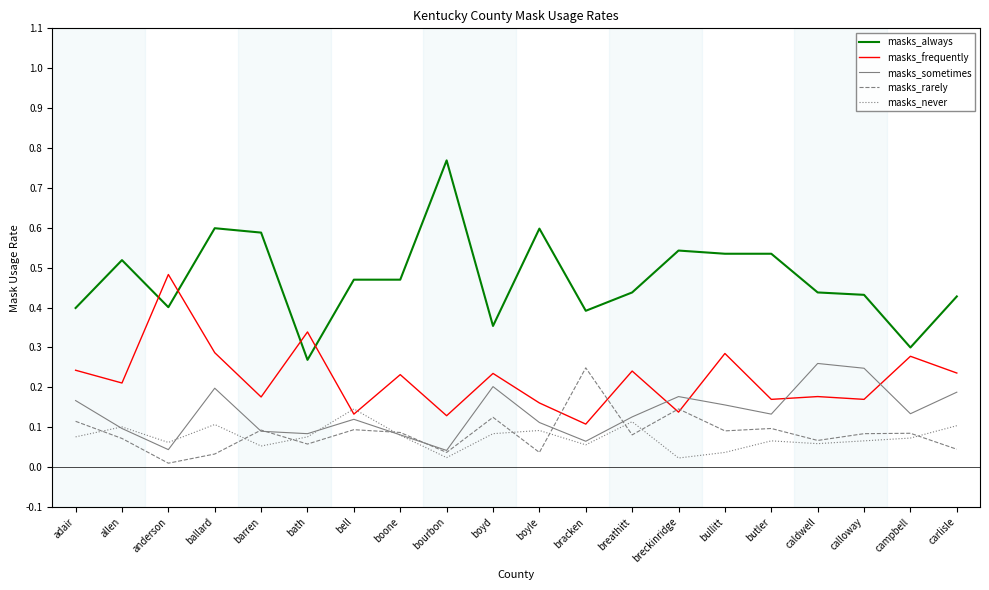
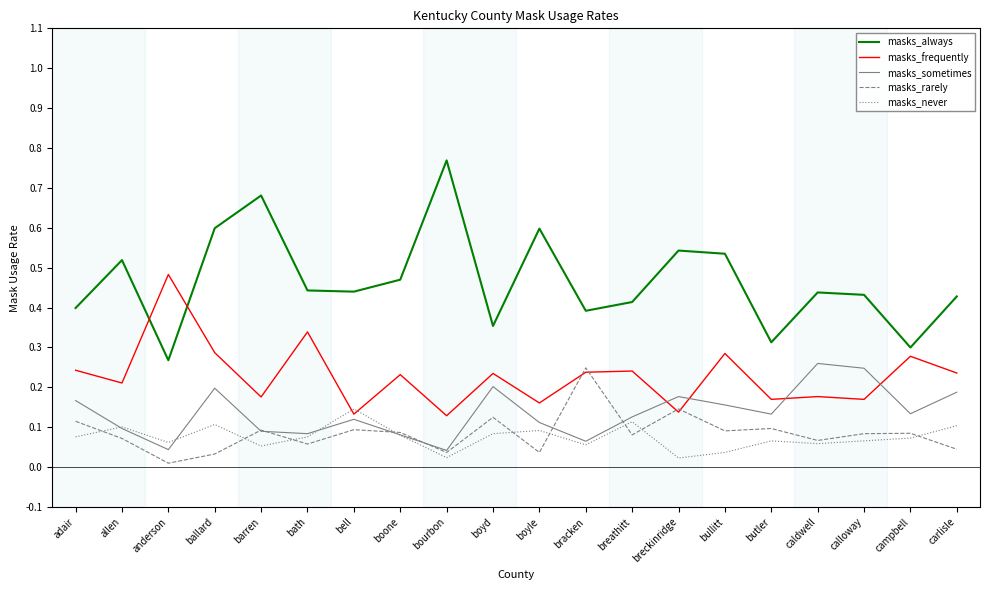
  {
    "masks_always": {
      "adair": 0.40,
      "allen": 0.52,
-     "anderson": 0.40,
+     "anderson": 0.27,
      "ballard": 0.60,
-     "barren": 0.59,
-     "bath": 0.27,
-     "bell": 0.47,
+     "barren": 0.68,
+     "bath": 0.44,
+     "bell": 0.44,
      "boone": 0.47,
      "bourbon": 0.77,
      "boyd": 0.35,
      "boyle": 0.60,
      "bracken": 0.39,
-     "breathitt": 0.44,
+     "breathitt": 0.41,
      "breckinridge": 0.54,
      "bullitt": 0.54,
-     "butler": 0.54,
+     "butler": 0.31,
      "caldwell": 0.44,
      "calloway": 0.43,
      "campbell": 0.30,
      "carlisle": 0.43
    },
    "masks_frequently": {
      "adair": 0.24,
      "allen": 0.21,
      "anderson": 0.48,
      "ballard": 0.29,
      "barren": 0.18,
      "bath": 0.34,
      "bell": 0.13,
      "boone": 0.23,
      "bourbon": 0.13,
      "boyd": 0.24,
      "boyle": 0.16,
-     "bracken": 0.11,
+     "bracken": 0.24,
      "breathitt": 0.24,
      "breckinridge": 0.14,
      "bullitt": 0.29,
      "butler": 0.17,
      "caldwell": 0.18,
      "calloway": 0.17,
      "campbell": 0.28,
      "carlisle": 0.24
    }
  }
